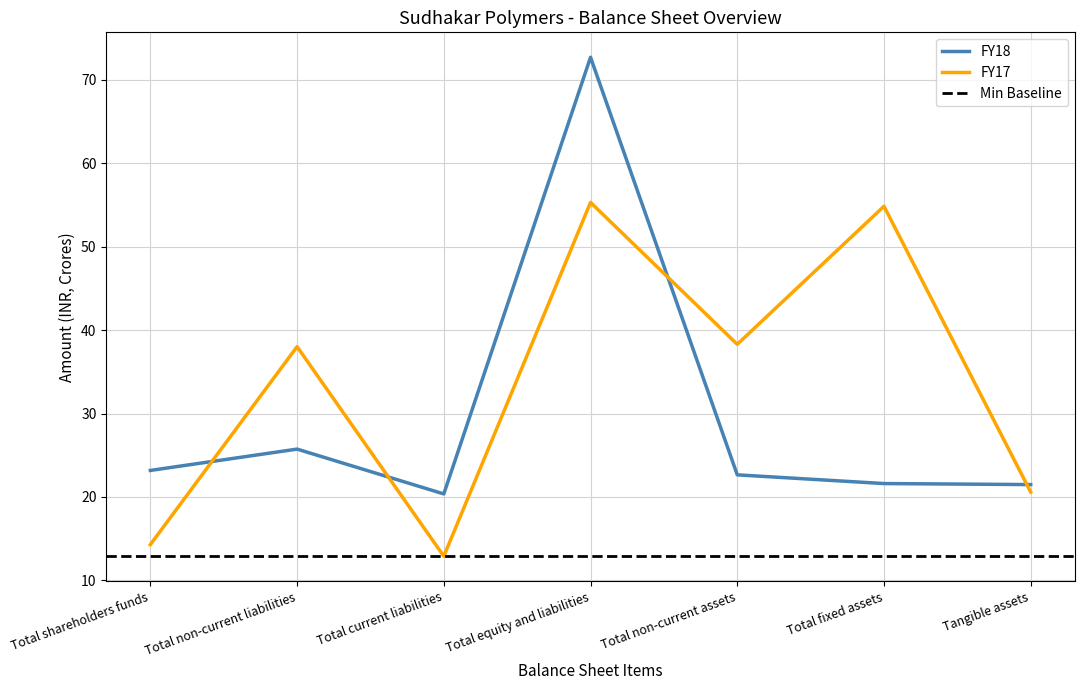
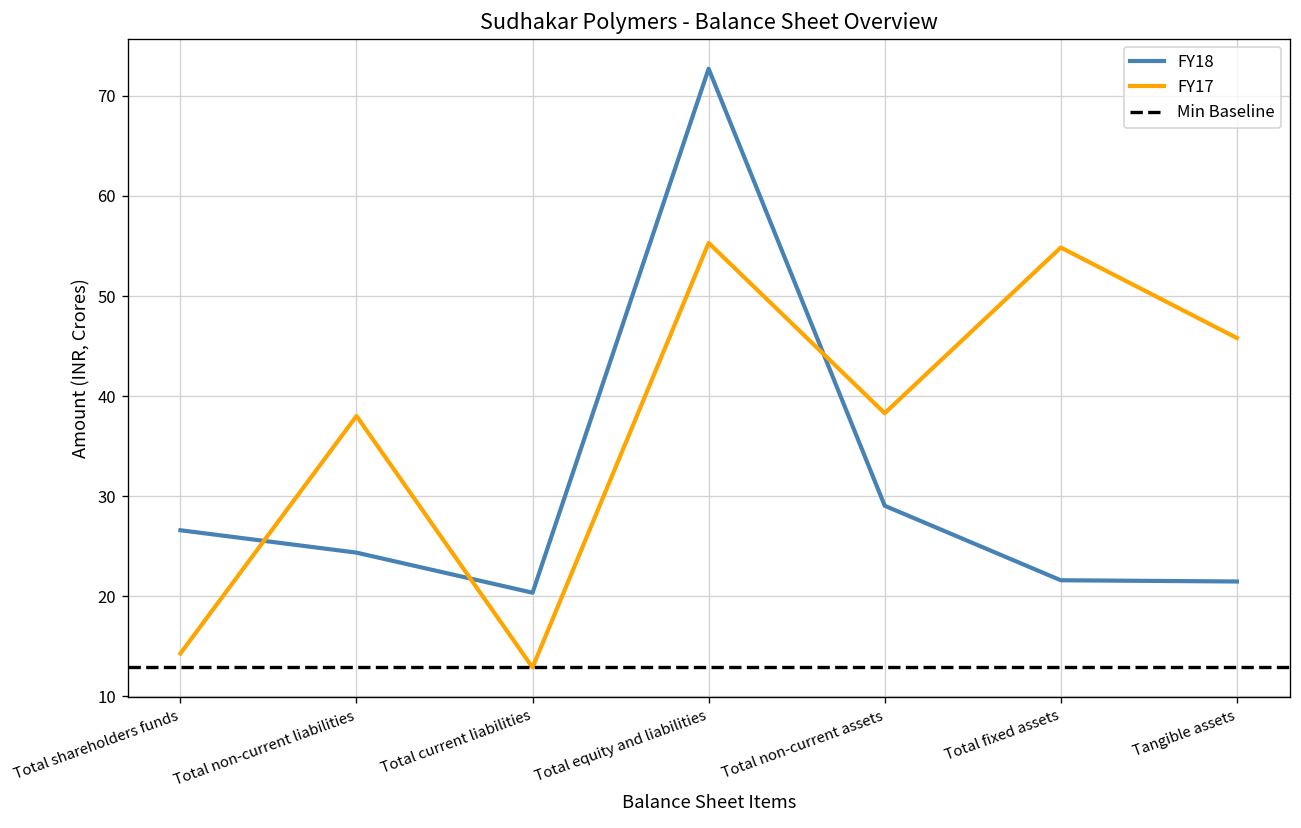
  {
    "FY18": {
-     "Total shareholders funds": 23,
-     "Total non-current liabilities": 26,
+     "Total shareholders funds": 27,
+     "Total non-current liabilities": 24,
      "Total current liabilities": 20,
      "Total equity and liabilities": 73,
-     "Total non-current assets": 23,
+     "Total non-current assets": 29,
      "Total fixed assets": 22,
      "Tangible assets": 21
    },
    "FY17": {
      "Total shareholders funds": 14,
      "Total non-current liabilities": 38,
      "Total current liabilities": 13,
      "Total equity and liabilities": 55,
      "Total non-current assets": 38,
      "Total fixed assets": 55,
-     "Tangible assets": 21
+     "Tangible assets": 46
    }
  }
